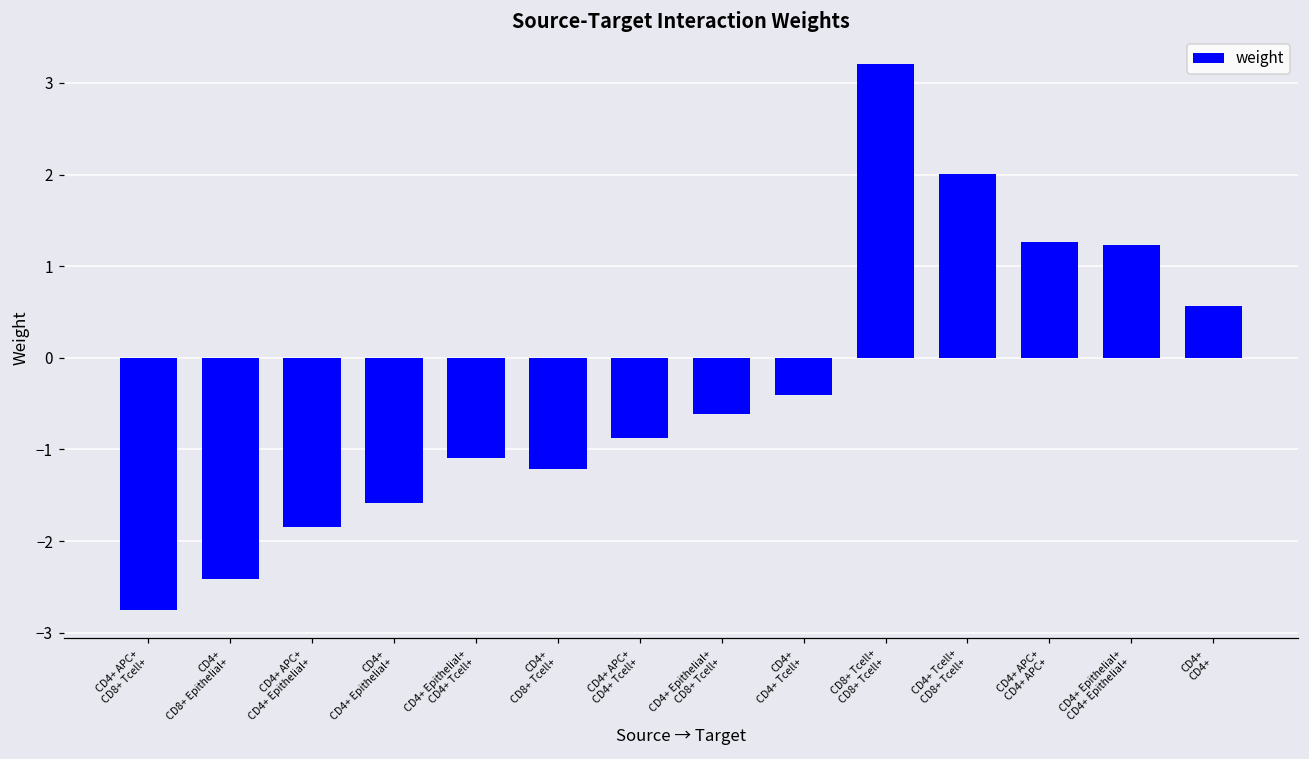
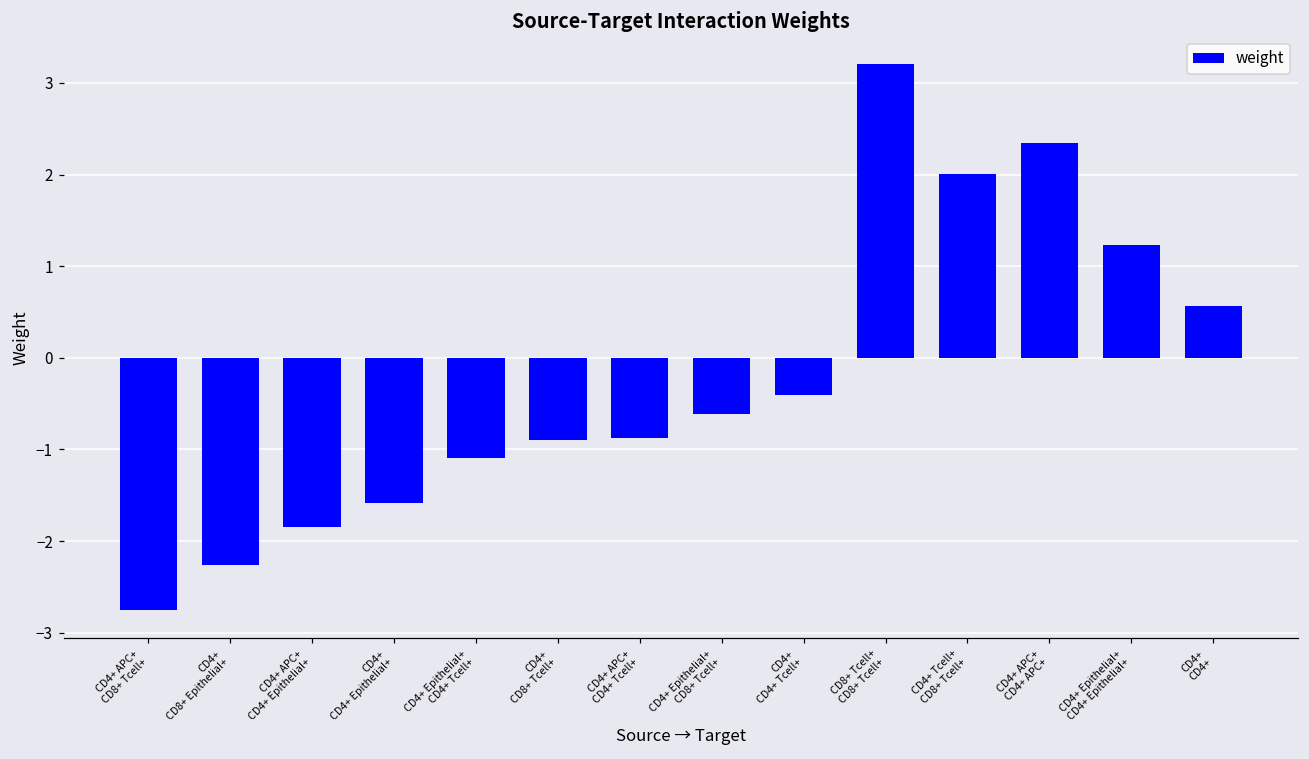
  {
    "CD4+ APC+ CD8+ Tcell+": -2.8,
-   "CD4+ CD8+ Epithelial+": -2.4,
+   "CD4+ CD8+ Epithelial+": -2.3,
    "CD4+ APC+ CD4+ Epithelial+": -1.8,
    "CD4+ CD4+ Epithelial+": -1.6,
    "CD4+ Epithelial+ CD4+ Tcell+": -1.1,
-   "CD4+ CD8+ Tcell+": -1.2,
+   "CD4+ CD8+ Tcell+": -0.9,
    "CD4+ APC+ CD4+ Tcell+": -0.9,
    "CD4+ Epithelial+ CD8+ Tcell+": -0.6,
    "CD4+ CD4+ Tcell+": -0.4,
    "CD8+ Tcell+ CD8+ Tcell+": 3.2,
    "CD4+ Tcell+ CD8+ Tcell+": 2.0,
-   "CD4+ APC+ CD4+ APC+": 1.3,
+   "CD4+ APC+ CD4+ APC+": 2.3,
    "CD4+ Epithelial+ CD4+ Epithelial+": 1.2,
    "CD4+ CD4+": 0.6
  }
